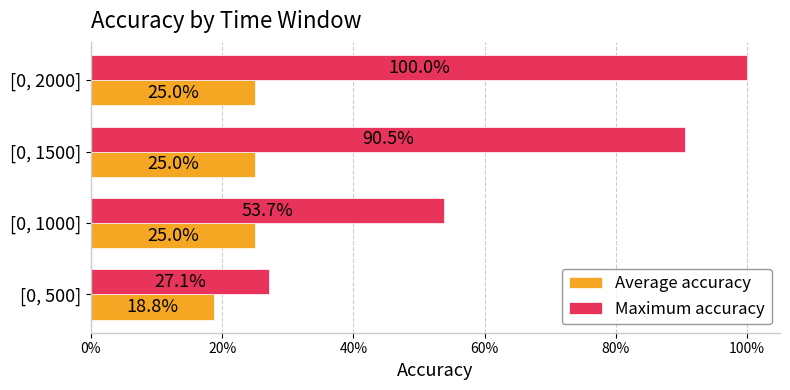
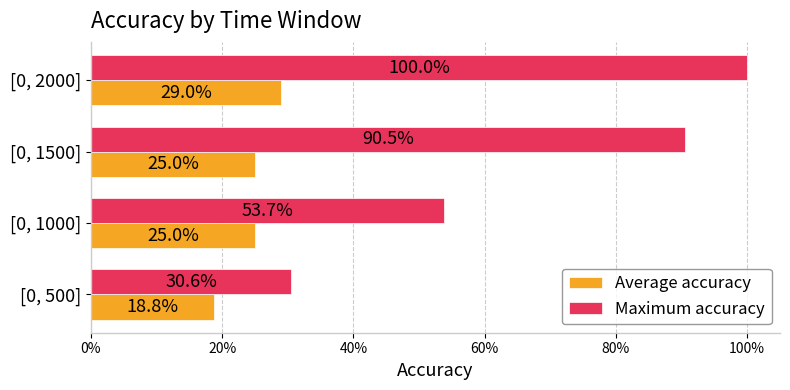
  {
    "Average accuracy": {
-     "[0, 2000]": "25.0%",
+     "[0, 2000]": "29.0%",
      "[0, 1500]": "25.0%",
      "[0, 1000]": "25.0%",
      "[0, 500]": "18.8%"
    },
    "Maximum accuracy": {
      "[0, 2000]": "100.0%",
      "[0, 1500]": "90.5%",
      "[0, 1000]": "53.7%",
-     "[0, 500]": "27.1%"
+     "[0, 500]": "30.6%"
    }
  }
